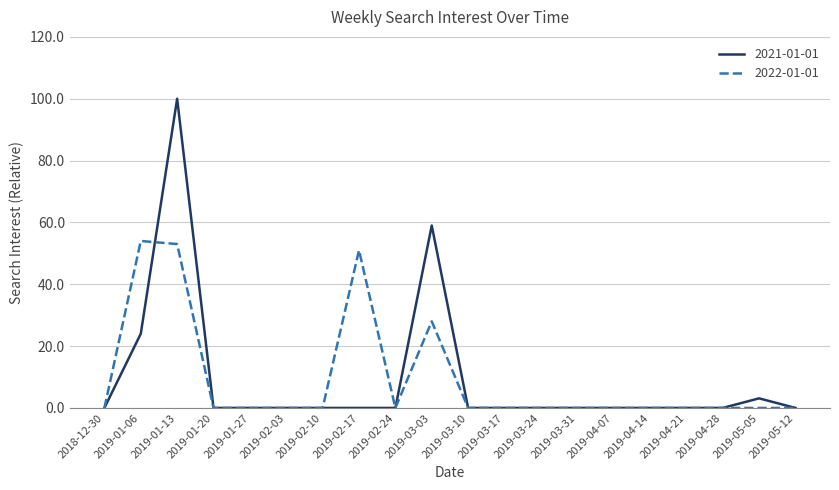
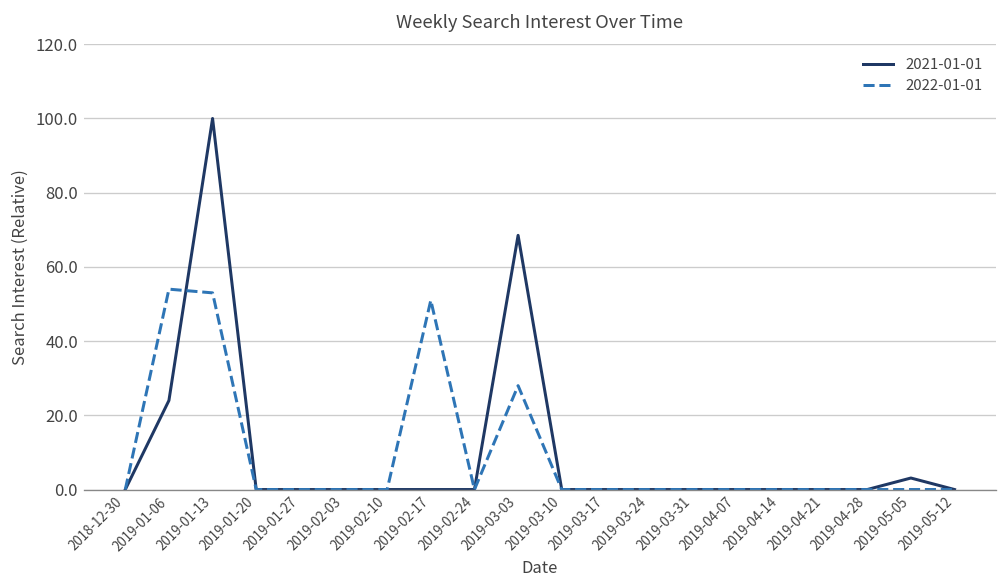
  {
    "2021-01-01": {
      "2019-01-06": 24,
      "2019-01-13": 100,
      "2019-02-17": 0,
-     "2019-03-03": 59,
+     "2019-03-03": 69,
      "2019-05-05": 3
    },
    "2022-01-01": {
      "2019-01-06": 54,
      "2019-01-13": 53,
      "2019-02-17": 51,
      "2019-03-03": 28,
      "2019-05-05": 0
    }
  }
